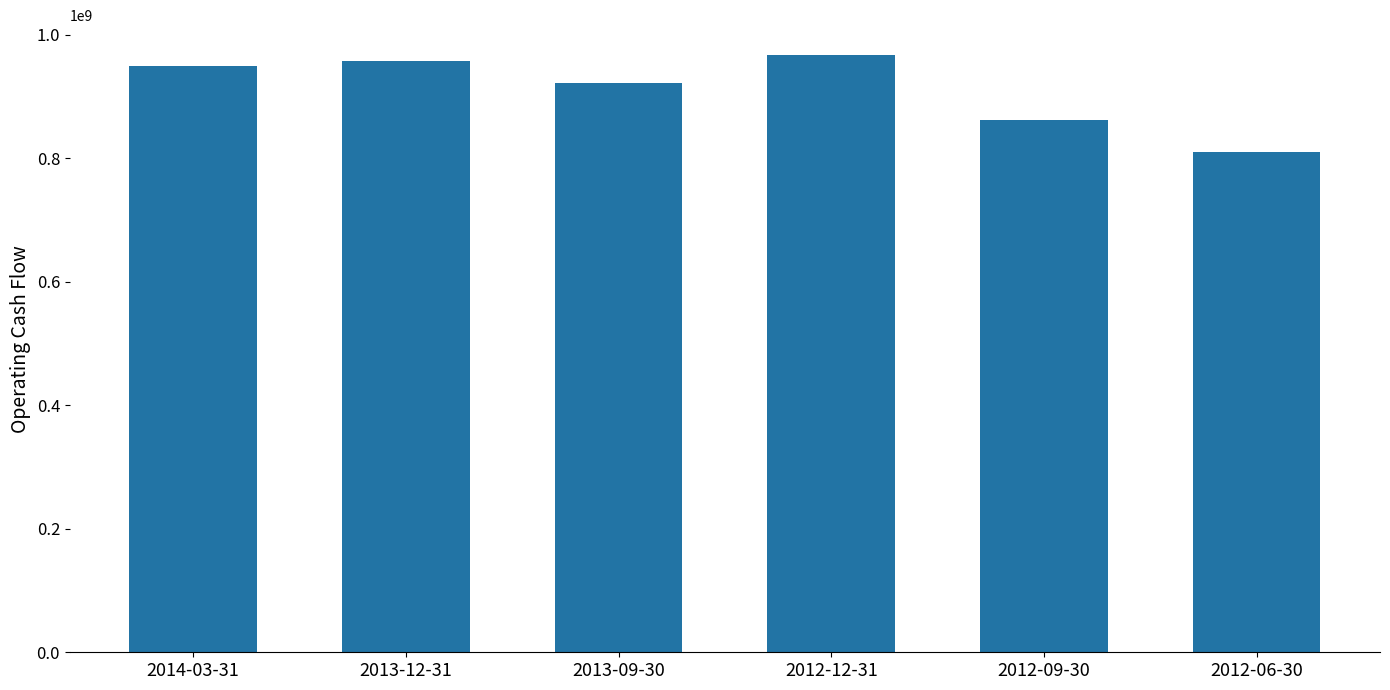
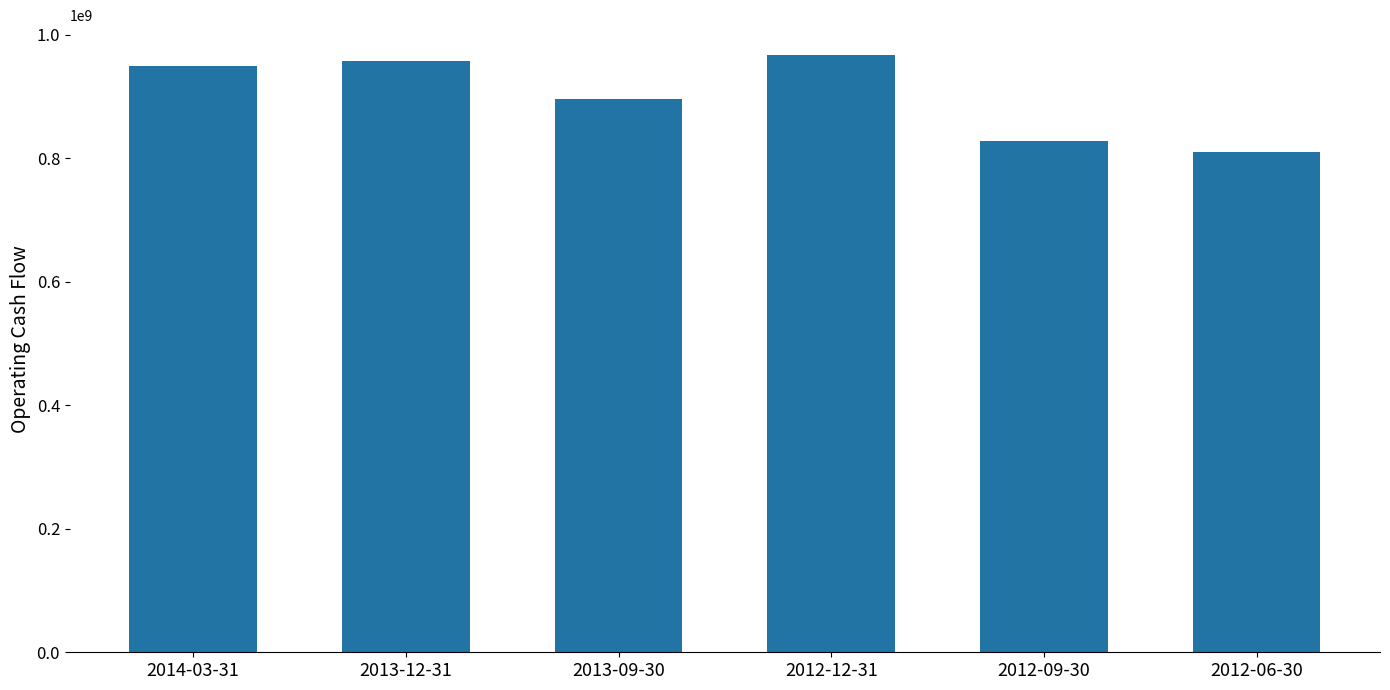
  {
    "2014-03-31": 950000000,
    "2013-12-31": 960000000,
-   "2013-09-30": 920000000,
+   "2013-09-30": 900000000,
    "2012-12-31": 970000000,
-   "2012-09-30": 860000000,
+   "2012-09-30": 830000000,
    "2012-06-30": 810000000
  }
